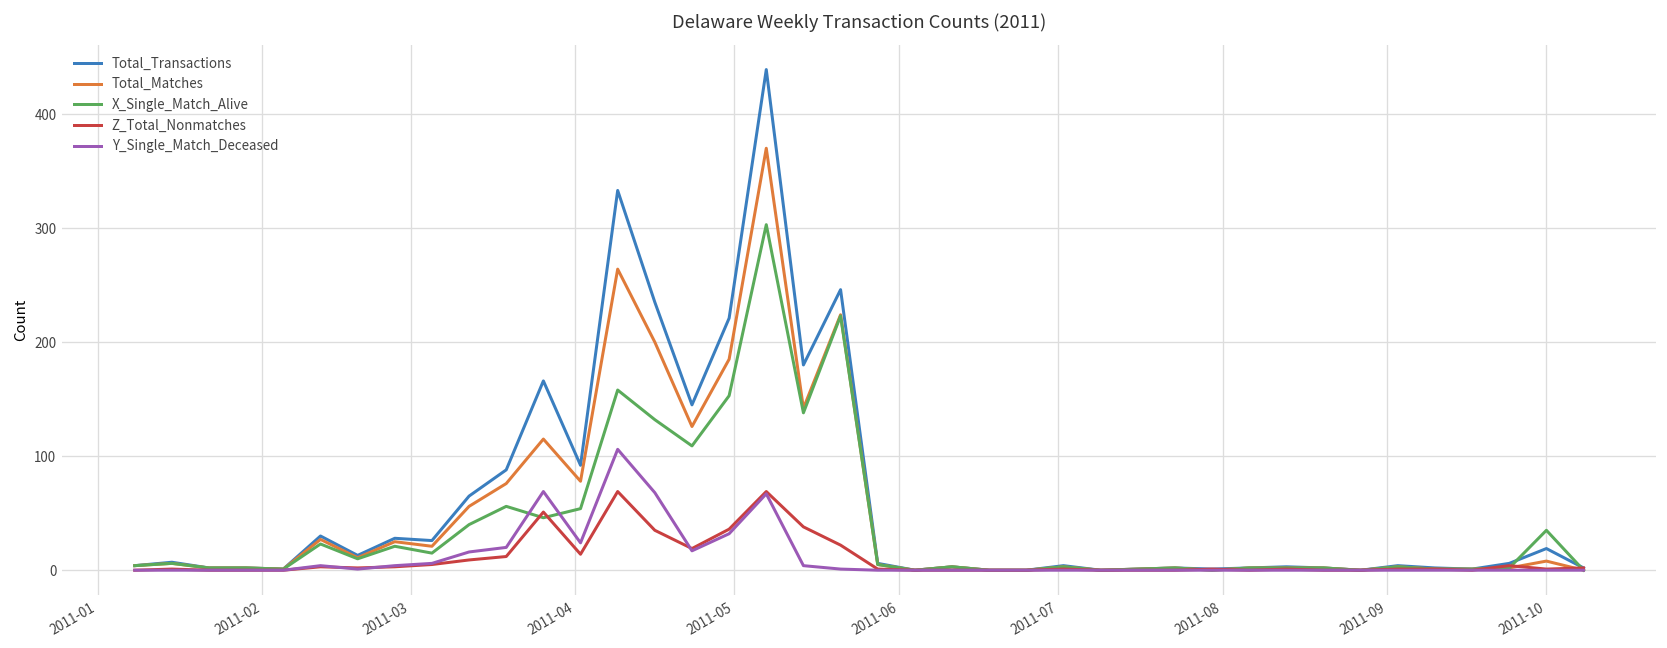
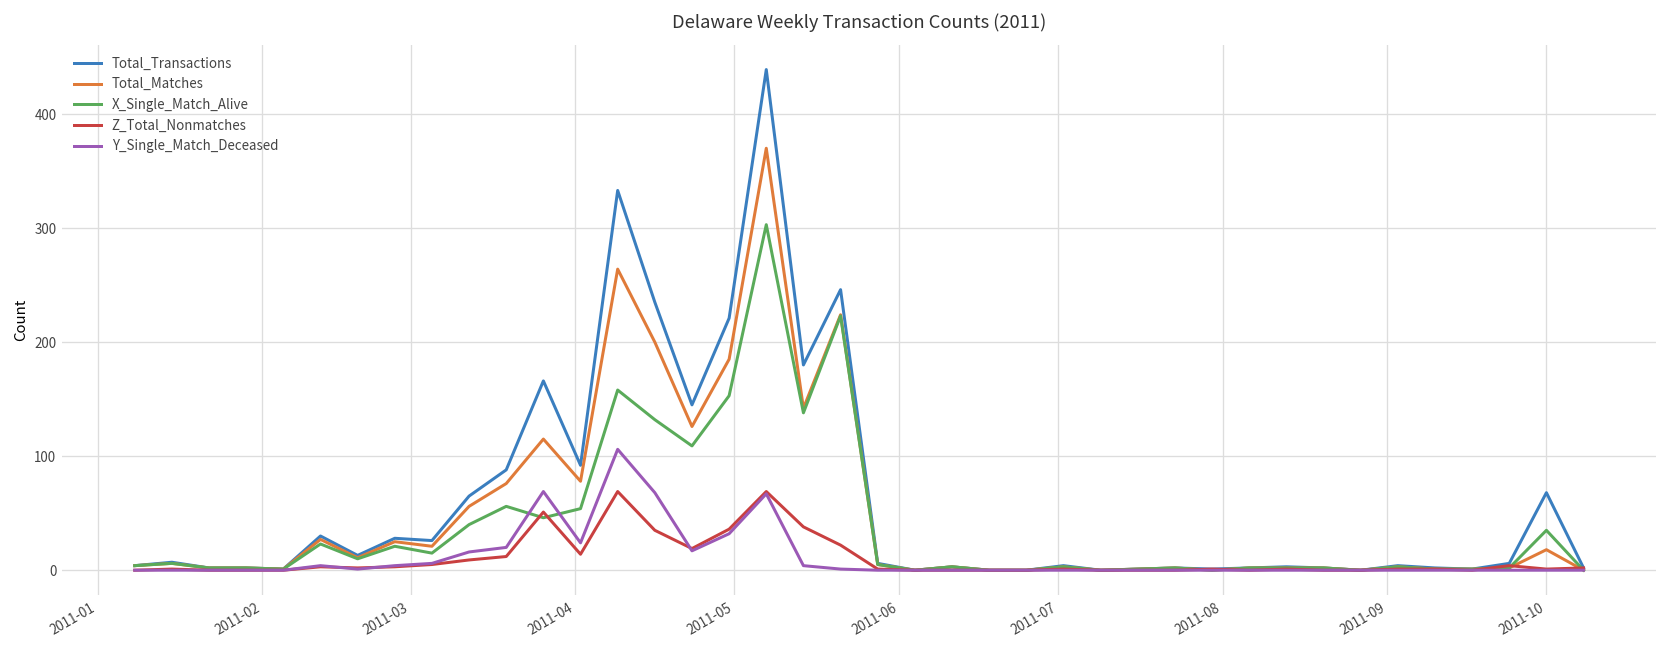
  {
    "Total_Transactions": {
-     "2011-10": 20
+     "2011-10": 70
    },
    "Total_Matches": {
-     "2011-10": 10
+     "2011-10": 20
    },
    "X_Single_Match_Alive": {
      "2011-10": 40
    }
  }
